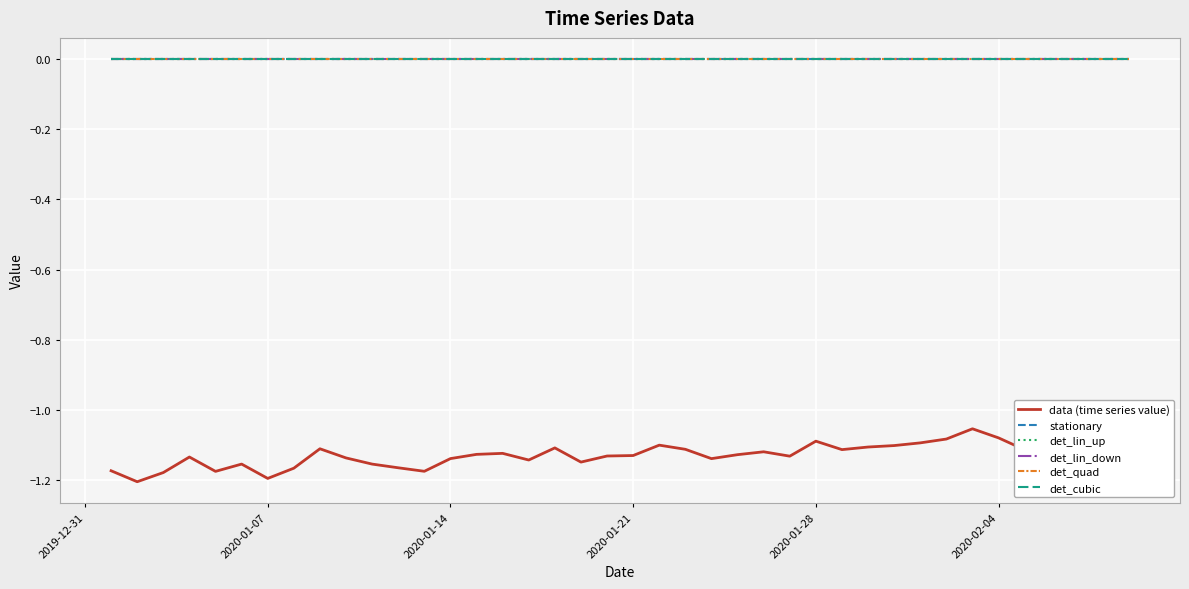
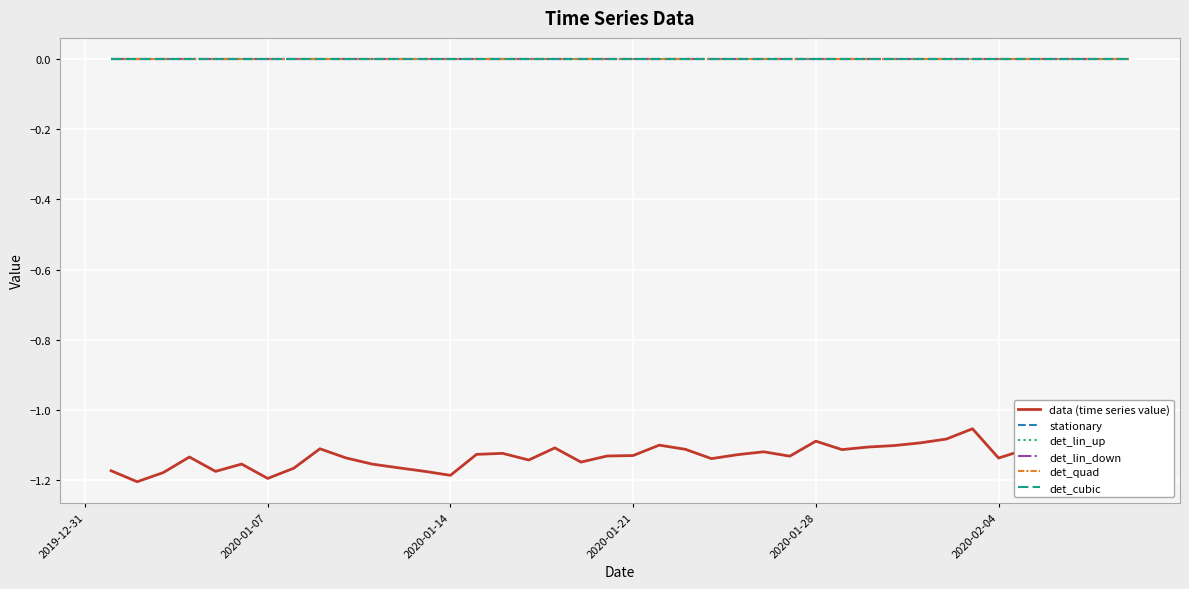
  {
    "data (time series value)": {
      "2020-01-07": -1.19,
-     "2020-01-14": -1.14,
+     "2020-01-14": -1.19,
      "2020-01-21": -1.13,
      "2020-01-28": -1.09,
-     "2020-02-04": -1.08
+     "2020-02-04": -1.14
    },
    "det_cubic": {
      "2020-01-07": 0.00,
      "2020-01-14": 0.00,
      "2020-01-21": 0.00,
      "2020-01-28": 0.00,
      "2020-02-04": 0.00
    }
  }
